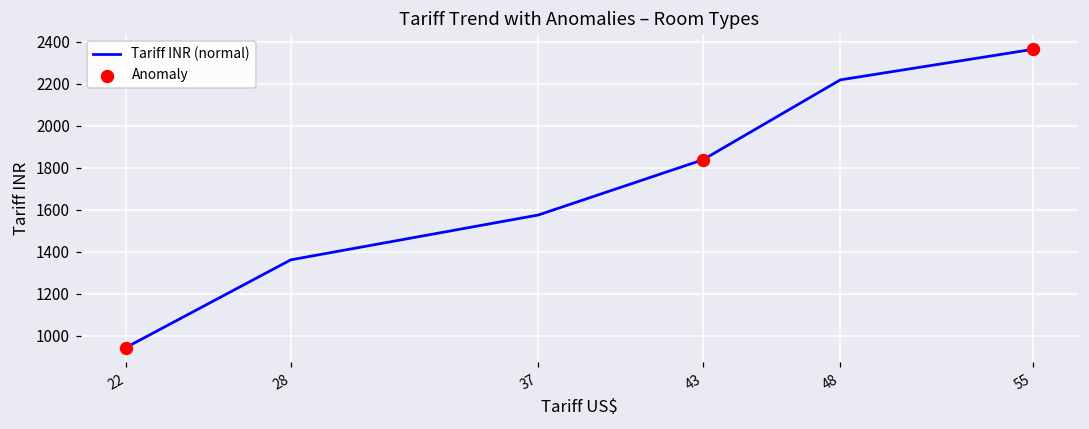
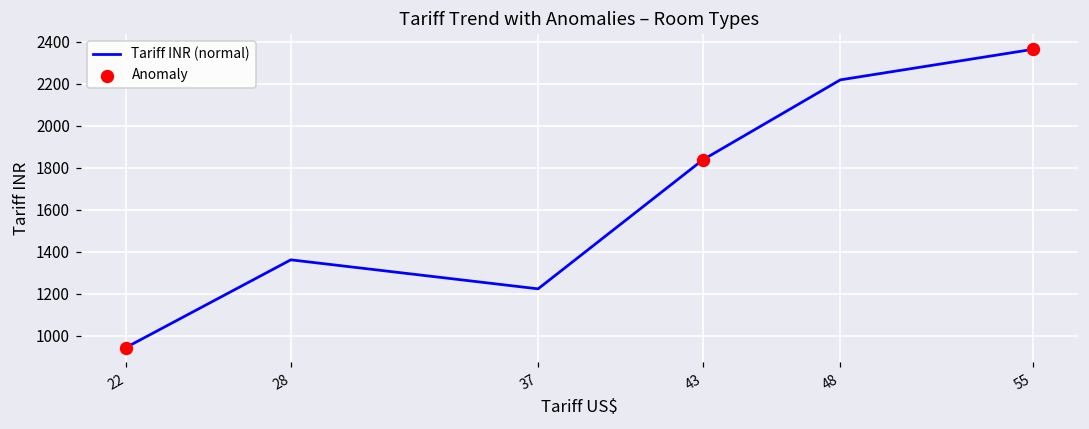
  {
    "Tariff INR (normal)": {
      "28": 1360,
-     "37": 1580,
+     "37": 1220,
      "48": 2220
    }
  }
